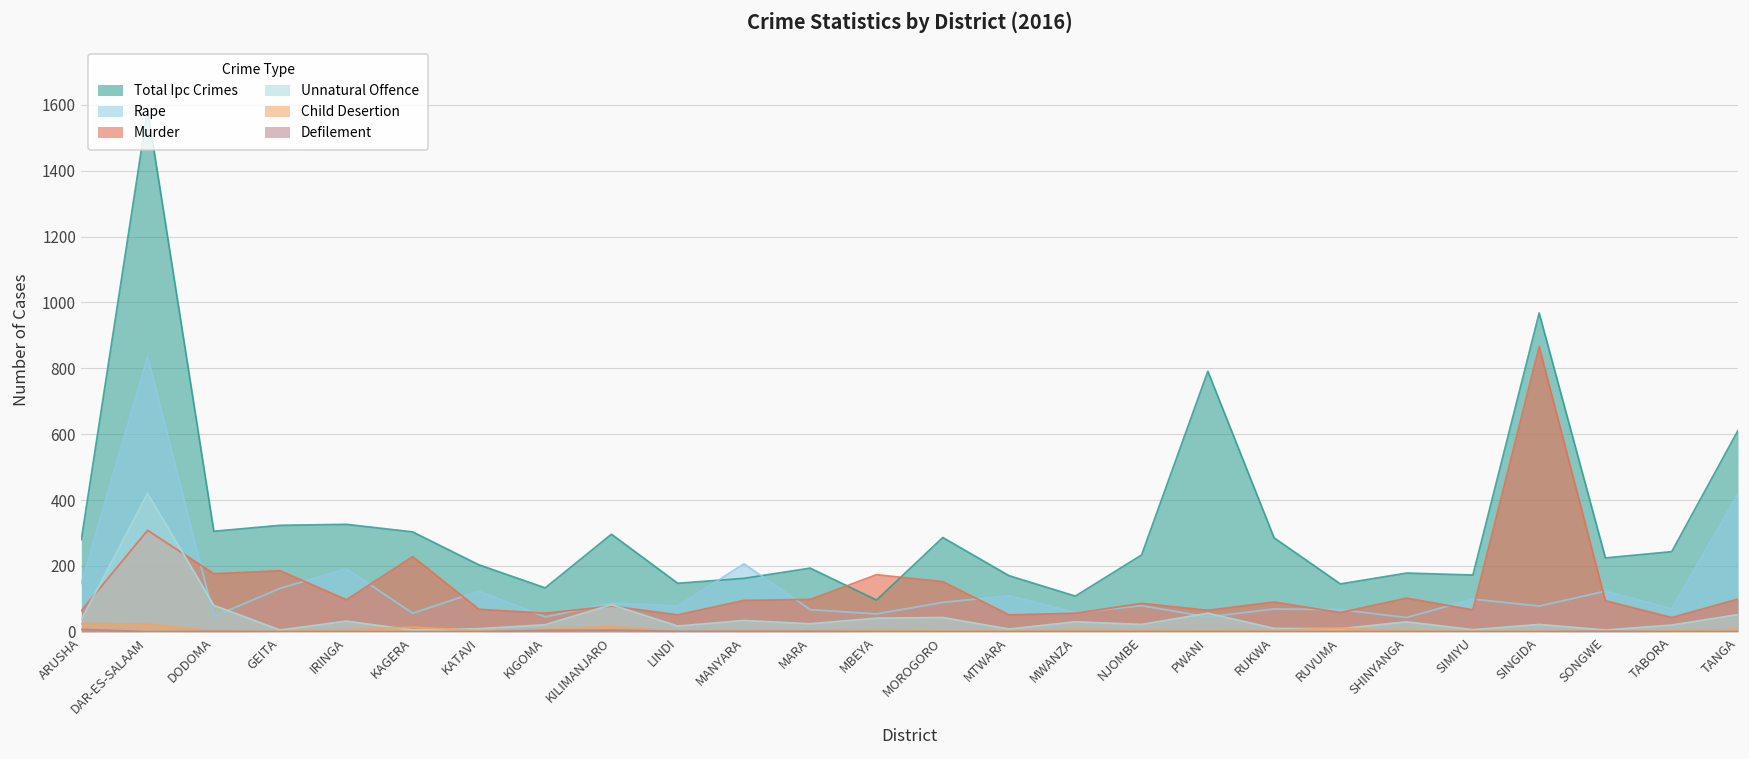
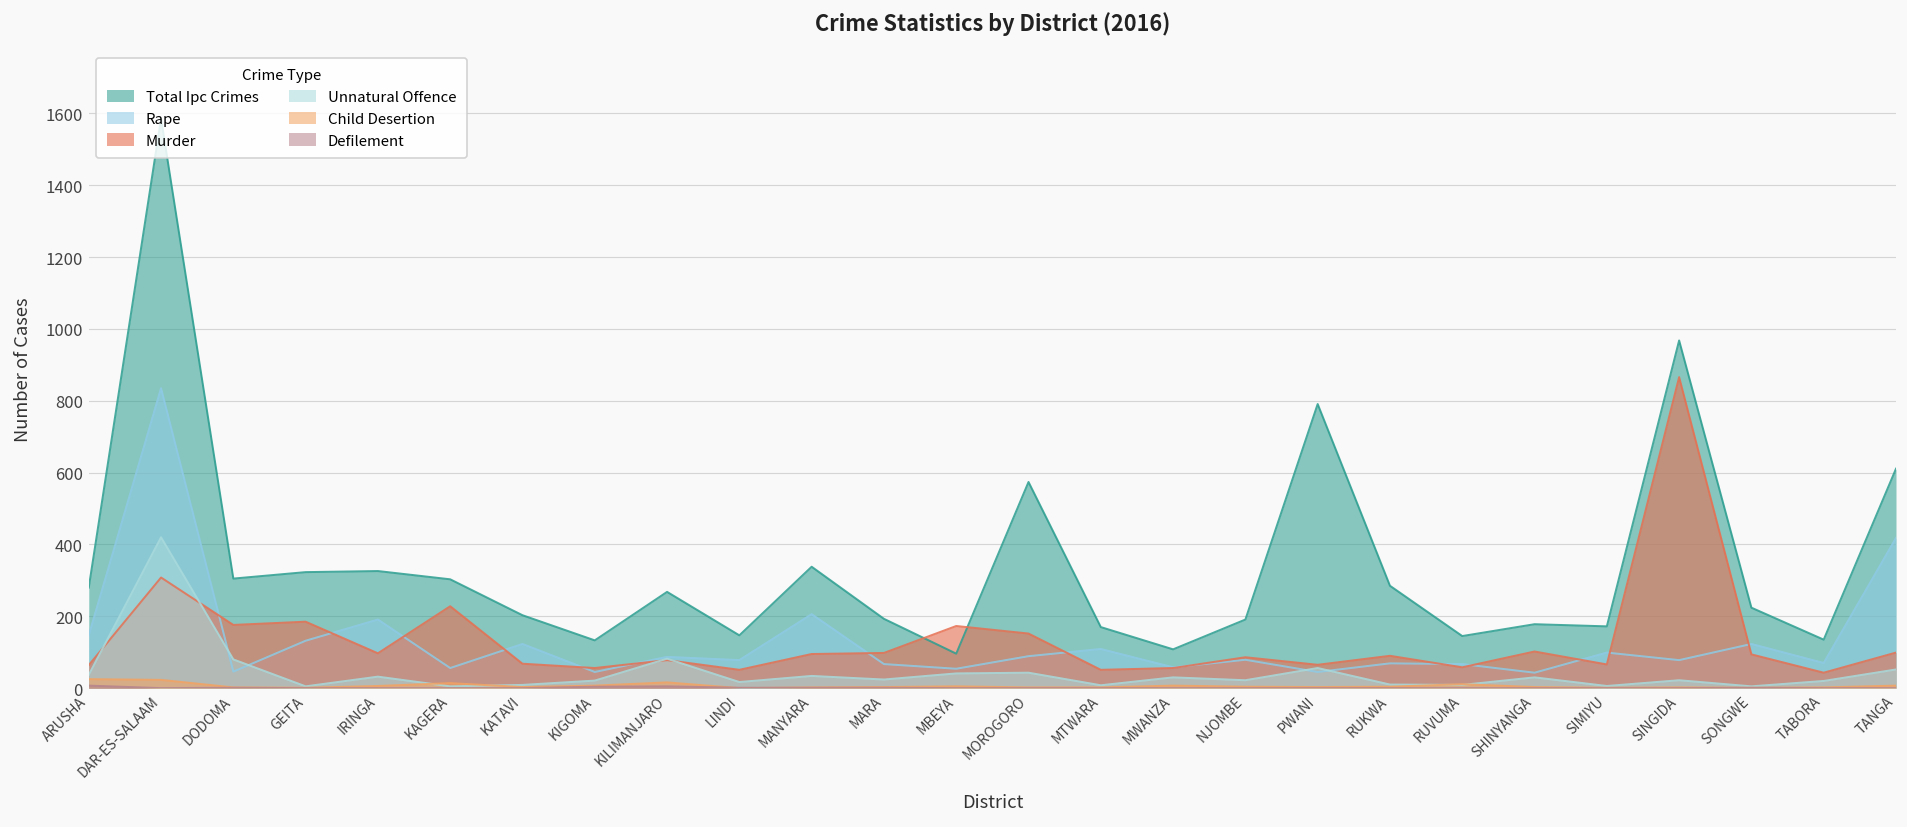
  {
    "Total Ipc Crimes": {
      "ARUSHA": 280,
      "DODOMA": 310,
      "GEITA": 320,
      "IRINGA": 330,
      "KAGERA": 300,
      "KATAVI": 200,
      "KIGOMA": 130,
-     "KILIMANJARO": 300,
+     "KILIMANJARO": 270,
      "LINDI": 150,
-     "MANYARA": 160,
+     "MANYARA": 340,
      "MARA": 190,
      "MBEYA": 100,
-     "MOROGORO": 290,
+     "MOROGORO": 570,
      "MTWARA": 170,
      "MWANZA": 110,
-     "NJOMBE": 230,
+     "NJOMBE": 190,
      "PWANI": 790,
      "RUKWA": 290,
      "RUVUMA": 150,
      "SHINYANGA": 180,
      "SIMIYU": 170,
      "SINGIDA": 970,
      "SONGWE": 220,
-     "TABORA": 240,
+     "TABORA": 140,
      "TANGA": 610
    },
    "Defilement": {
      "ARUSHA": 10,
      "DAR-ES-SALAAM": 0,
      "KILIMANJARO": 10,
      "RUVUMA": 0
    }
  }
